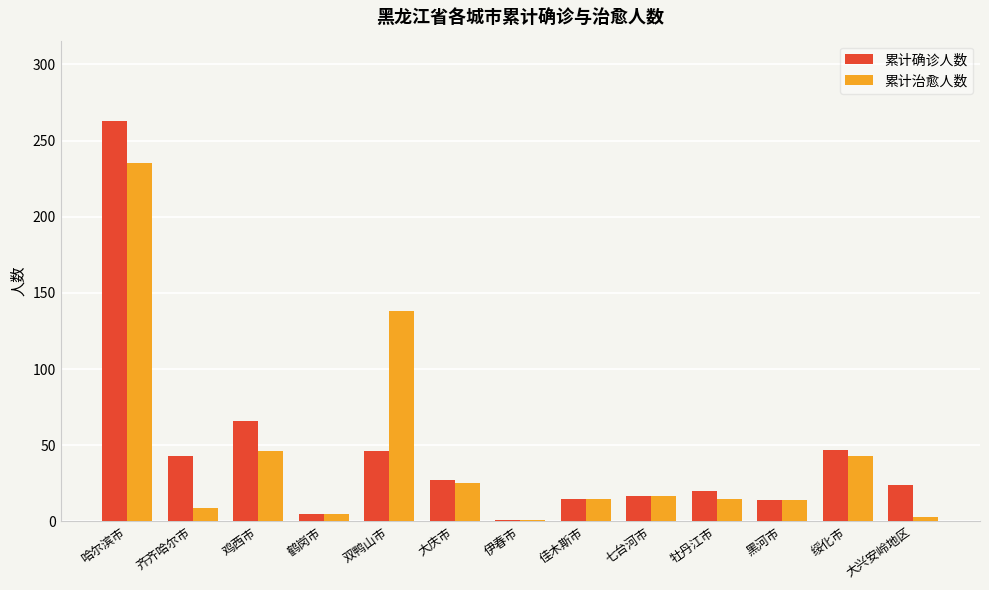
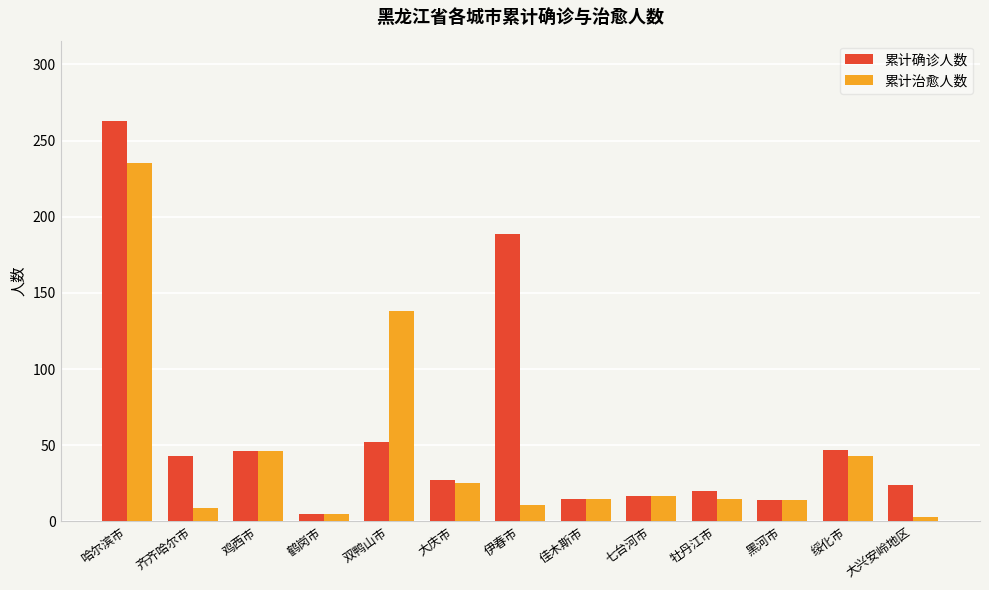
  {
    "累计确诊人数": {
      "哈尔滨市": 263,
      "齐齐哈尔市": 43,
-     "鸡西市": 66,
+     "鸡西市": 46,
      "鹤岗市": 5,
-     "双鸭山市": 46,
+     "双鸭山市": 52,
      "大庆市": 27,
-     "伊春市": 1,
+     "伊春市": 189,
      "佳木斯市": 15,
      "七台河市": 17,
      "牡丹江市": 20,
      "黑河市": 14,
      "绥化市": 47,
      "大兴安岭地区": 24
    },
    "累计治愈人数": {
      "哈尔滨市": 235,
      "齐齐哈尔市": 9,
      "鸡西市": 46,
      "鹤岗市": 5,
      "双鸭山市": 138,
      "大庆市": 25,
-     "伊春市": 1,
+     "伊春市": 11,
      "佳木斯市": 15,
      "七台河市": 17,
      "牡丹江市": 15,
      "黑河市": 14,
      "绥化市": 43,
      "大兴安岭地区": 3
    }
  }
